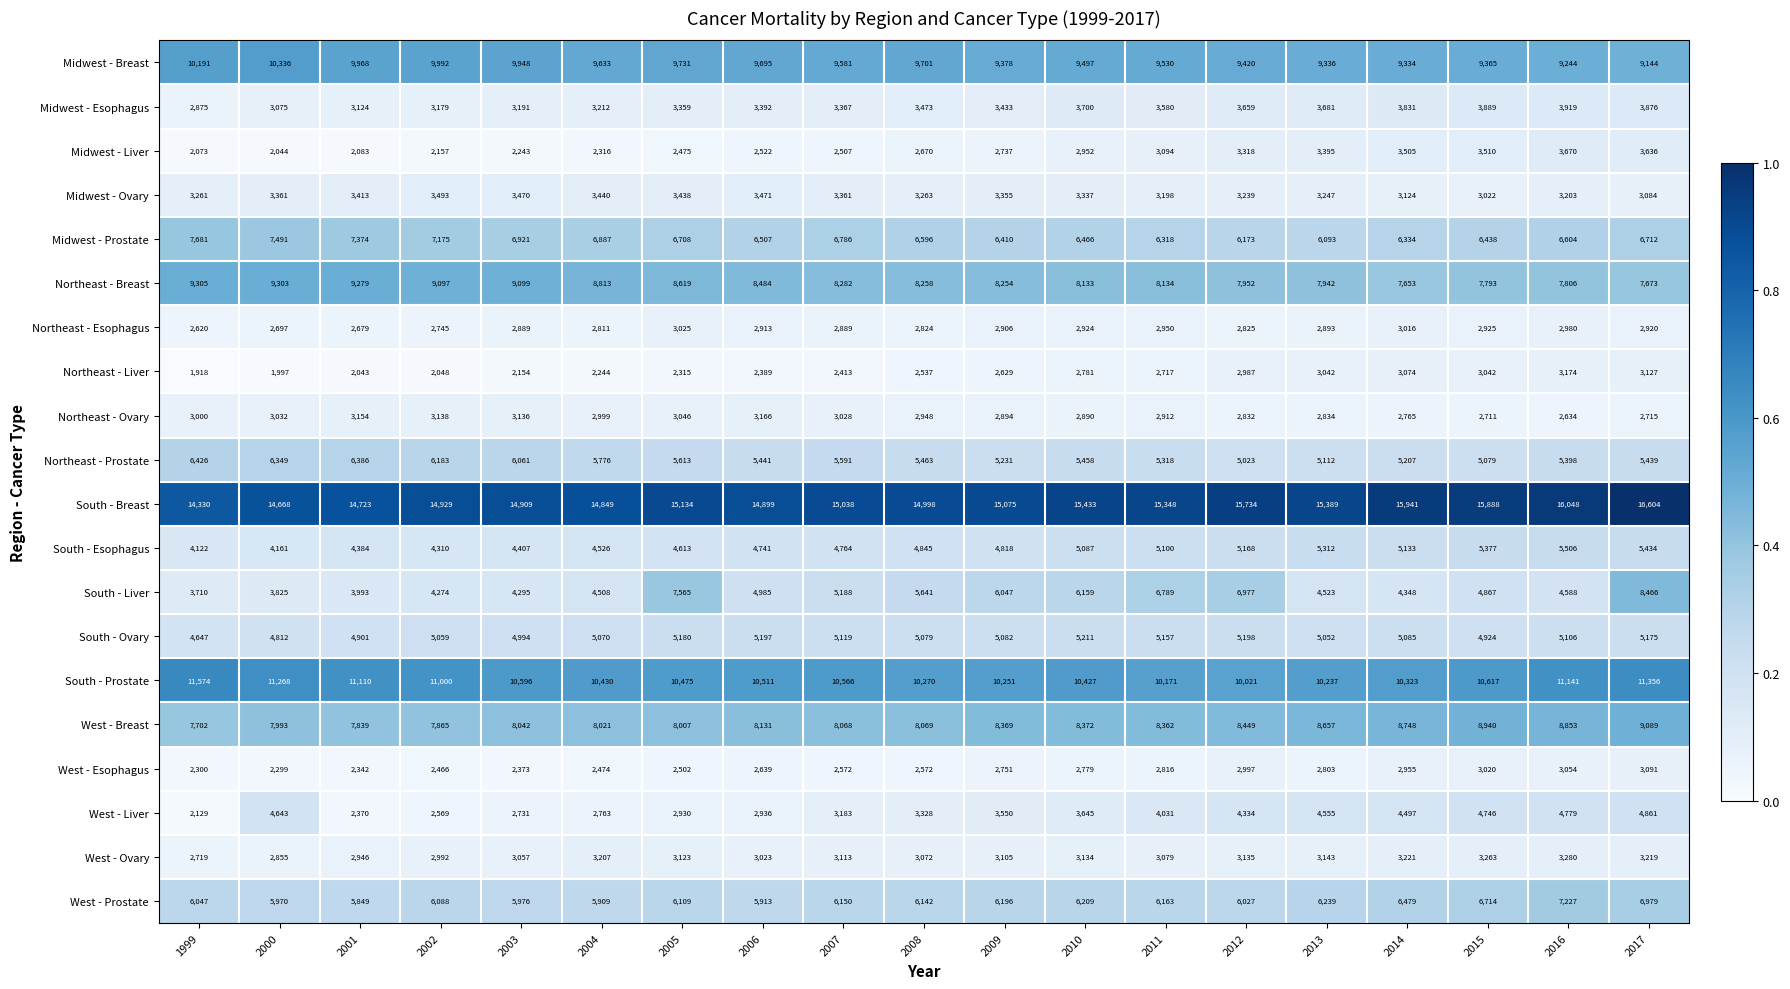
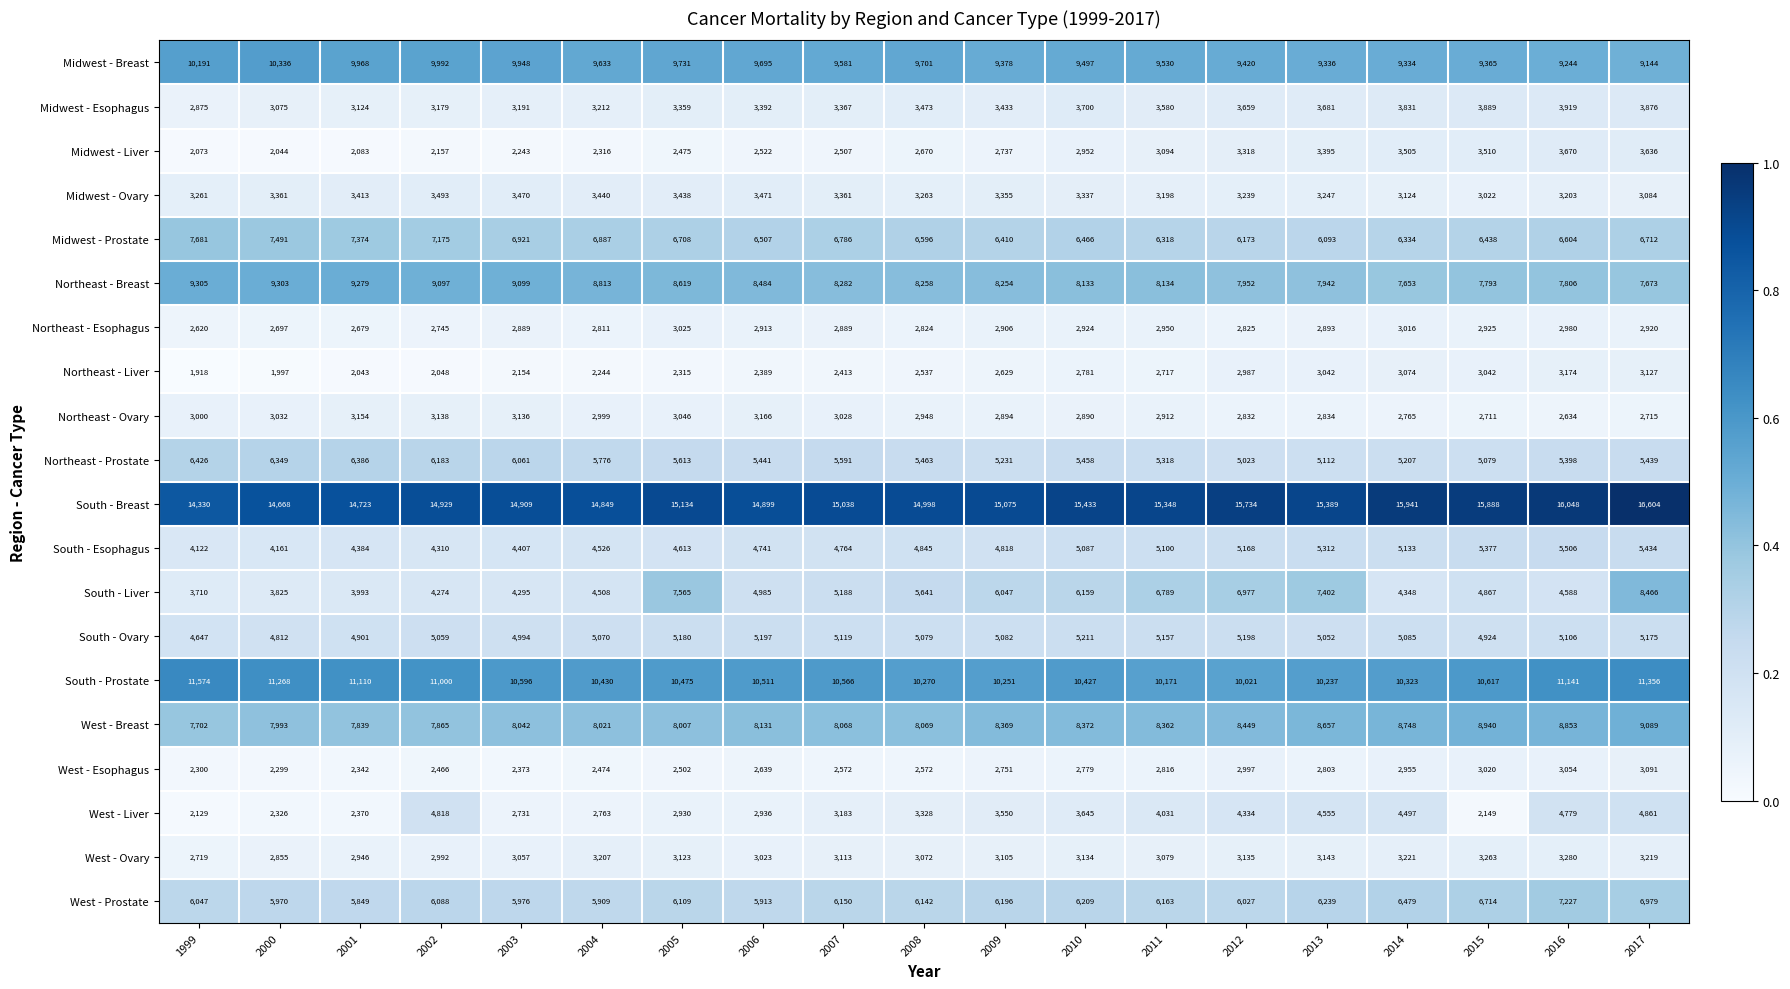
  {
    "South - Liver": {
      "1999": "3,710",
      "2000": "3,825",
      "2001": "3,993",
      "2002": "4,274",
      "2003": "4,295",
      "2004": "4,508",
      "2005": "7,565",
      "2006": "4,985",
      "2007": "5,188",
      "2008": "5,641",
      "2009": "6,047",
      "2010": "6,159",
      "2011": "6,789",
      "2012": "6,977",
-     "2013": "4,523",
+     "2013": "7,402",
      "2014": "4,348",
      "2015": "4,867",
      "2016": "4,588",
      "2017": "8,466"
    },
    "West - Liver": {
      "1999": "2,129",
-     "2000": "4,643",
+     "2000": "2,326",
      "2001": "2,370",
-     "2002": "2,569",
+     "2002": "4,818",
      "2003": "2,731",
      "2004": "2,763",
      "2005": "2,930",
      "2006": "2,936",
      "2007": "3,183",
      "2008": "3,328",
      "2009": "3,550",
      "2010": "3,645",
      "2011": "4,031",
      "2012": "4,334",
      "2013": "4,555",
      "2014": "4,497",
-     "2015": "4,746",
+     "2015": "2,149",
      "2016": "4,779",
      "2017": "4,861"
    }
  }
